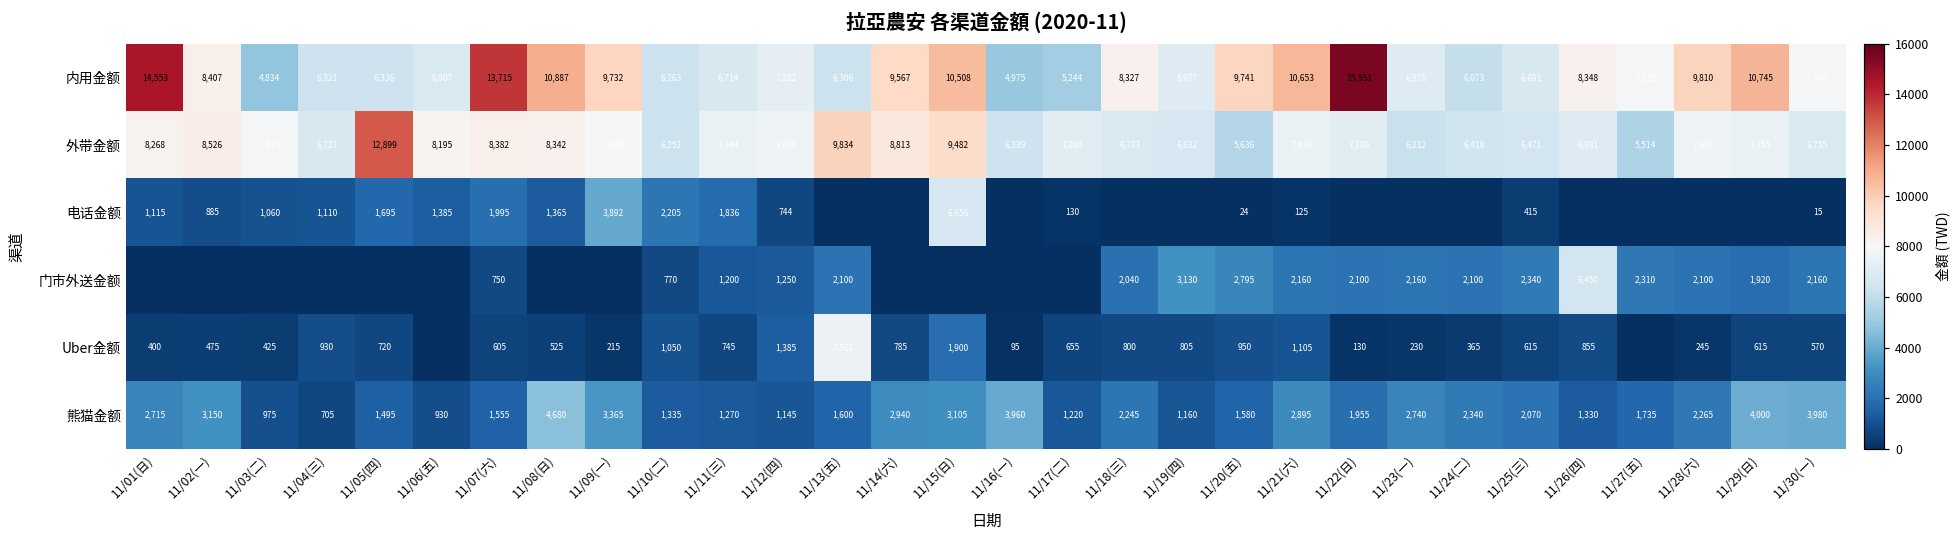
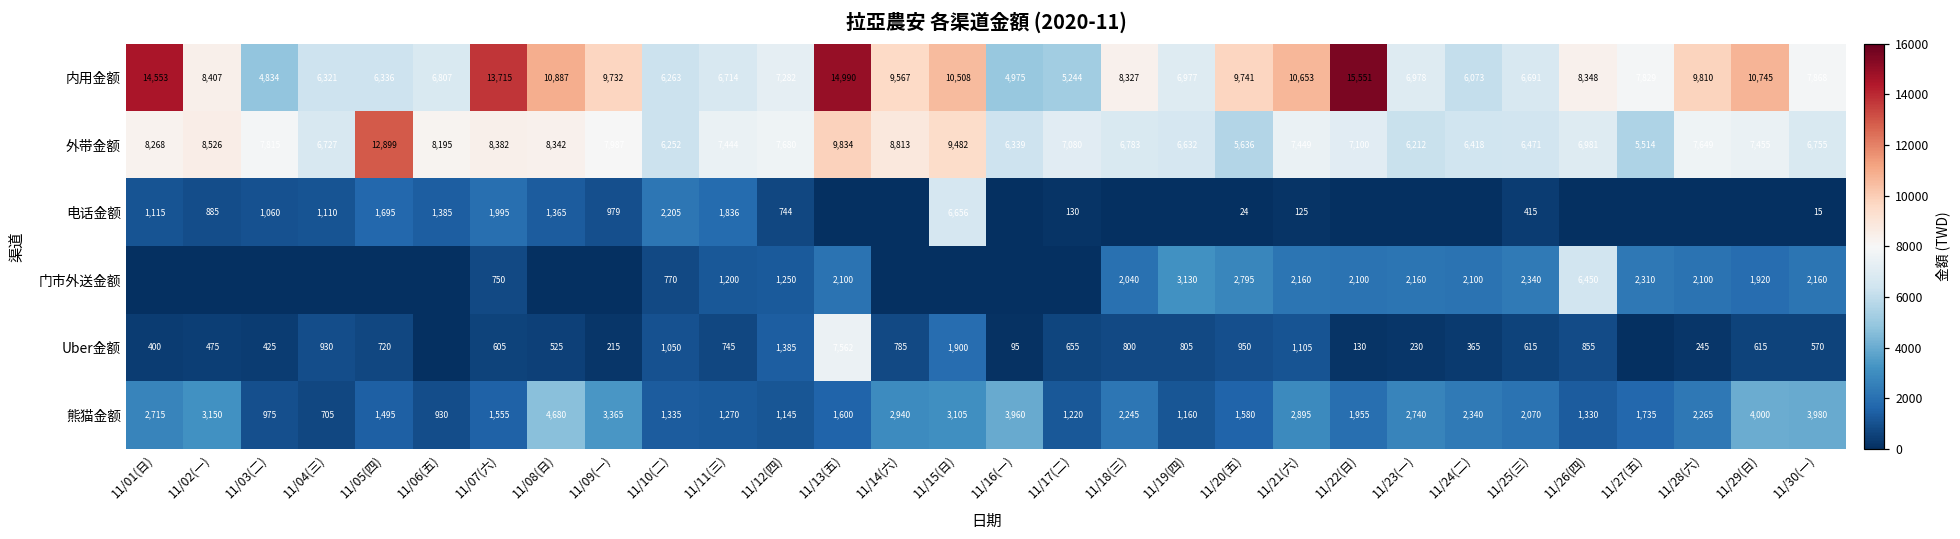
  {
    "内用金额": {
      "11/01(日)": "14,553",
      "11/02(一)": "8,407",
      "11/03(二)": "4,834",
      "11/04(三)": "6,321",
      "11/05(四)": "6,336",
      "11/07(六)": "13,715",
      "11/08(日)": "10,887",
      "11/09(一)": "9,732",
      "11/10(二)": "6,263",
-     "11/13(五)": "6,306",
+     "11/13(五)": "14,990",
      "11/14(六)": "9,567",
      "11/15(日)": "10,508",
      "11/16(一)": "4,975",
      "11/17(二)": "5,244",
      "11/18(三)": "8,327",
      "11/20(五)": "9,741",
      "11/21(六)": "10,653",
      "11/22(日)": "15,551",
      "11/24(二)": "6,073",
      "11/26(四)": "8,348",
      "11/28(六)": "9,810",
      "11/29(日)": "10,745"
    },
    "外带金额": {
      "11/01(日)": "8,268",
      "11/02(一)": "8,526",
      "11/05(四)": "12,899",
      "11/06(五)": "8,195",
      "11/07(六)": "8,382",
      "11/08(日)": "8,342",
      "11/10(二)": "6,252",
      "11/13(五)": "9,834",
      "11/14(六)": "8,813",
      "11/15(日)": "9,482",
      "11/16(一)": "6,339",
      "11/20(五)": "5,636",
      "11/23(一)": "6,212",
      "11/27(五)": "5,514"
    },
    "电话金额": {
      "11/01(日)": "1,115",
      "11/02(一)": "885",
      "11/03(二)": "1,060",
      "11/04(三)": "1,110",
      "11/05(四)": "1,695",
      "11/06(五)": "1,385",
      "11/07(六)": "1,995",
      "11/08(日)": "1,365",
-     "11/09(一)": "3,892",
+     "11/09(一)": "979",
      "11/10(二)": "2,205",
      "11/11(三)": "1,836",
      "11/12(四)": "744",
      "11/17(二)": "130",
      "11/20(五)": "24",
      "11/21(六)": "125",
      "11/25(三)": "415",
      "11/30(一)": "15"
    },
    "门市外送金额": {
      "11/07(六)": "750",
      "11/10(二)": "770",
      "11/11(三)": "1,200",
      "11/12(四)": "1,250",
      "11/13(五)": "2,100",
      "11/18(三)": "2,040",
      "11/19(四)": "3,130",
      "11/20(五)": "2,795",
      "11/21(六)": "2,160",
      "11/22(日)": "2,100",
      "11/23(一)": "2,160",
      "11/24(二)": "2,100",
      "11/25(三)": "2,340",
      "11/27(五)": "2,310",
      "11/28(六)": "2,100",
      "11/29(日)": "1,920",
      "11/30(一)": "2,160"
    },
    "Uber金额": {
      "11/01(日)": "400",
      "11/02(一)": "475",
      "11/03(二)": "425",
      "11/04(三)": "930",
      "11/05(四)": "720",
      "11/07(六)": "605",
      "11/08(日)": "525",
      "11/09(一)": "215",
      "11/10(二)": "1,050",
      "11/11(三)": "745",
      "11/12(四)": "1,385",
      "11/14(六)": "785",
      "11/15(日)": "1,900",
      "11/16(一)": "95",
      "11/17(二)": "655",
      "11/18(三)": "800",
      "11/19(四)": "805",
      "11/20(五)": "950",
      "11/21(六)": "1,105",
      "11/22(日)": "130",
      "11/23(一)": "230",
      "11/24(二)": "365",
      "11/25(三)": "615",
      "11/26(四)": "855",
      "11/28(六)": "245",
      "11/29(日)": "615",
      "11/30(一)": "570"
    },
    "熊猫金额": {
      "11/01(日)": "2,715",
      "11/02(一)": "3,150",
      "11/03(二)": "975",
      "11/04(三)": "705",
      "11/05(四)": "1,495",
      "11/06(五)": "930",
      "11/07(六)": "1,555",
      "11/08(日)": "4,680",
      "11/09(一)": "3,365",
      "11/10(二)": "1,335",
      "11/11(三)": "1,270",
      "11/12(四)": "1,145",
      "11/13(五)": "1,600",
      "11/14(六)": "2,940",
      "11/15(日)": "3,105",
      "11/16(一)": "3,960",
      "11/17(二)": "1,220",
      "11/18(三)": "2,245",
      "11/19(四)": "1,160",
      "11/20(五)": "1,580",
      "11/21(六)": "2,895",
      "11/22(日)": "1,955",
      "11/23(一)": "2,740",
      "11/24(二)": "2,340",
      "11/25(三)": "2,070",
      "11/26(四)": "1,330",
      "11/27(五)": "1,735",
      "11/28(六)": "2,265",
      "11/29(日)": "4,000",
      "11/30(一)": "3,980"
    }
  }
